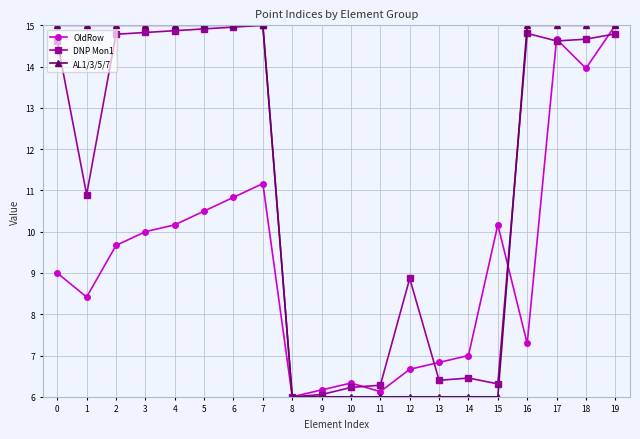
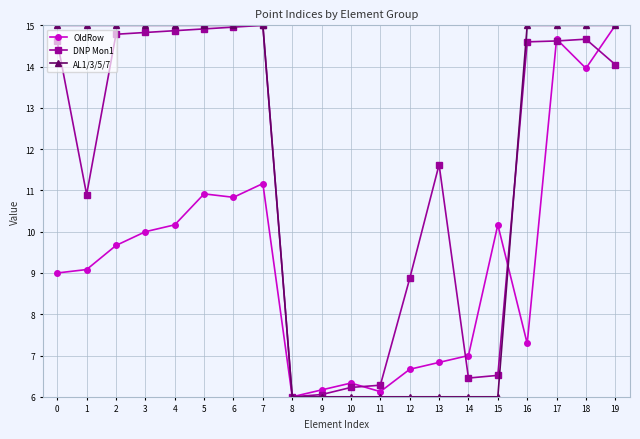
  {
    "OldRow": {
      "0": 9.0,
-     "1": 8.4,
+     "1": 9.1,
      "2": 9.7,
      "3": 10.0,
      "4": 10.2,
-     "5": 10.5,
+     "5": 10.9,
      "6": 10.8,
      "7": 11.2,
      "9": 6.2,
      "10": 6.3,
      "11": 6.1,
      "12": 6.7,
      "13": 6.8,
      "14": 7.0,
      "15": 10.2,
      "16": 7.3,
      "18": 14.0
    },
    "DNP Mon1": {
      "1": 10.9,
      "3": 14.8,
      "4": 14.9,
      "5": 14.9,
      "10": 6.2,
      "11": 6.3,
      "12": 8.9,
-     "13": 6.4,
+     "13": 11.6,
      "14": 6.5,
-     "15": 6.3,
-     "16": 14.8,
+     "15": 6.5,
+     "16": 14.6,
      "18": 14.7,
-     "19": 14.8
+     "19": 14.0
    },
    "AL1/3/5/7": {
      "0": 15.0,
      "1": 15.0,
      "2": 15.0,
      "3": 15.0,
      "4": 15.0,
      "5": 15.0,
      "10": 6.0,
      "11": 6.0,
      "12": 6.0,
      "13": 6.0,
      "14": 6.0,
      "15": 6.0,
      "16": 15.0,
      "17": 15.0,
      "18": 15.0
    }
  }
